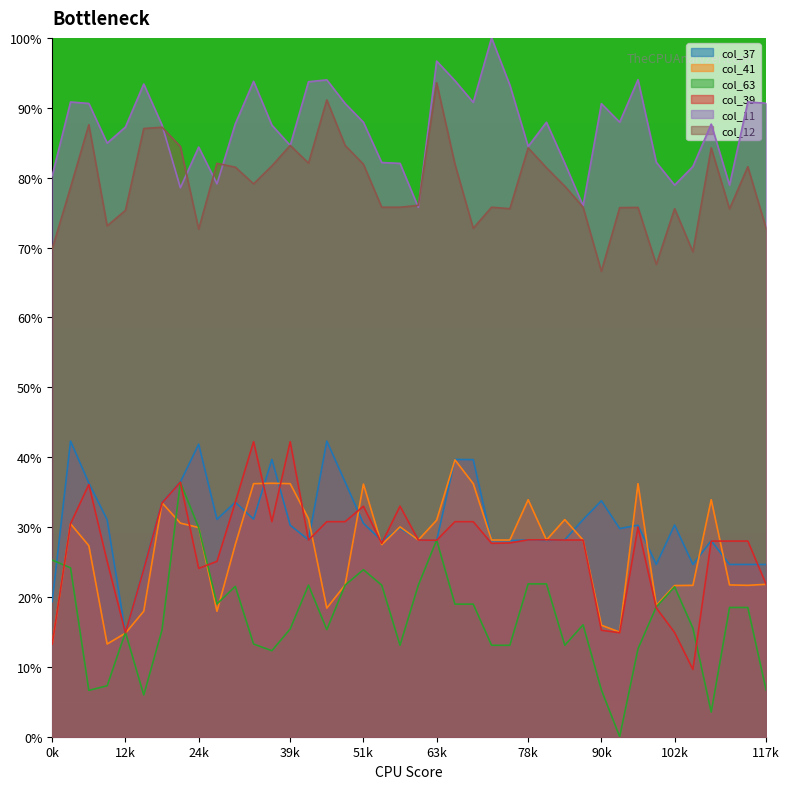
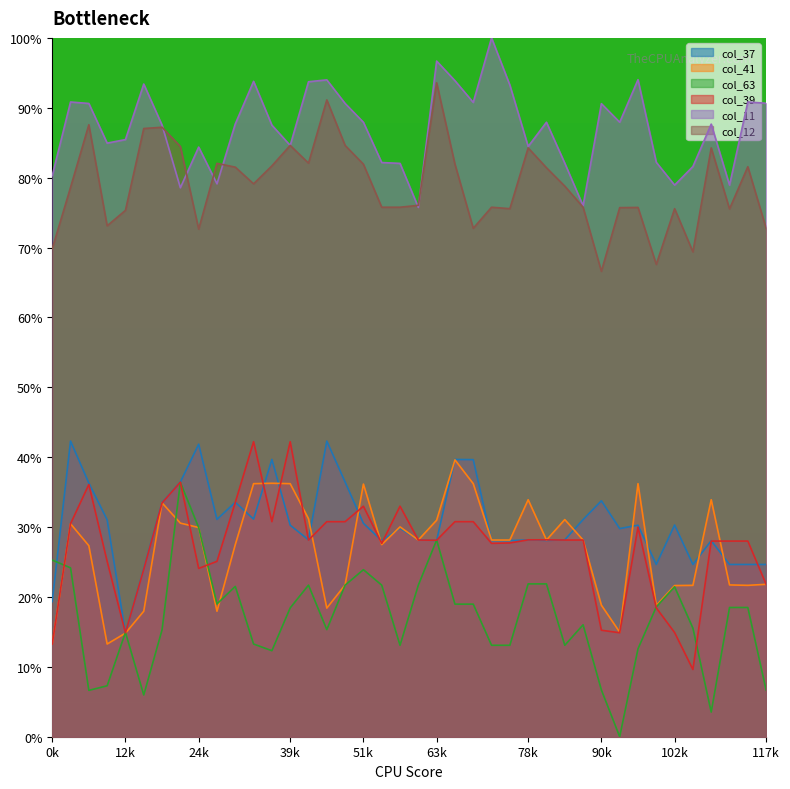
  {
    "col_37": {
      "0k": "19%",
      "24k": "42%",
      "39k": "30%",
      "51k": "31%",
      "90k": "34%",
      "102k": "30%",
      "117k": "25%"
    },
    "col_41": {
      "39k": "36%",
      "51k": "36%",
      "63k": "31%",
      "78k": "34%",
-     "90k": "16%"
+     "90k": "19%"
    },
    "col_63": {
      "0k": "25%",
-     "39k": "15%",
+     "39k": "18%",
      "51k": "24%",
      "78k": "22%",
      "90k": "7%",
      "117k": "7%"
    },
    "col_39": {
      "24k": "24%",
      "39k": "42%",
      "51k": "33%",
      "90k": "15%",
      "102k": "15%"
    },
    "col_11": {
      "0k": "80%",
-     "12k": "87%",
+     "12k": "85%",
      "24k": "84%",
      "51k": "88%",
      "63k": "97%",
      "90k": "91%",
      "102k": "79%",
      "117k": "91%"
    },
    "col_12": {
      "0k": "70%",
      "12k": "75%",
      "24k": "73%",
      "51k": "82%",
      "63k": "94%",
      "90k": "67%",
      "102k": "76%",
      "117k": "73%"
    }
  }
